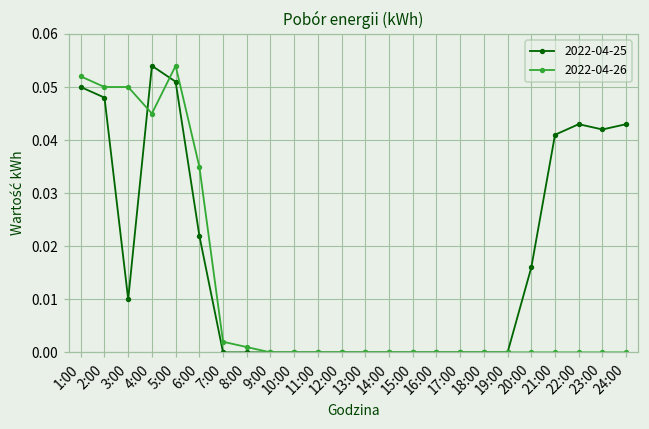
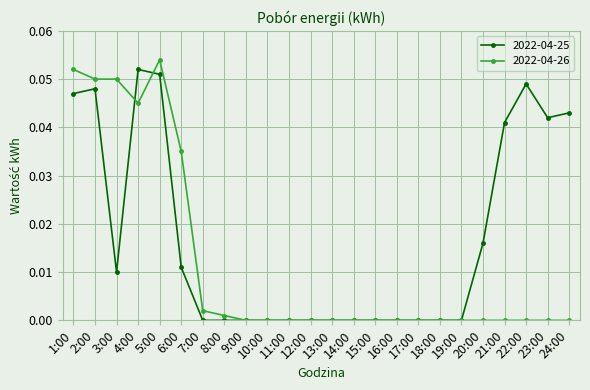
  {
    "2022-04-25": {
-     "1:00": 0.050,
+     "1:00": 0.047,
      "2:00": 0.048,
      "3:00": 0.010,
-     "4:00": 0.054,
+     "4:00": 0.052,
      "5:00": 0.051,
-     "6:00": 0.022,
+     "6:00": 0.011,
      "7:00": 0.000,
      "8:00": 0.000,
      "20:00": 0.016,
      "21:00": 0.041,
-     "22:00": 0.043,
+     "22:00": 0.049,
      "23:00": 0.042,
      "24:00": 0.043
    },
    "2022-04-26": {
      "1:00": 0.052,
      "2:00": 0.050,
      "3:00": 0.050,
      "4:00": 0.045,
      "5:00": 0.054,
      "6:00": 0.035,
      "7:00": 0.002,
      "8:00": 0.001,
      "20:00": 0.000,
      "21:00": 0.000,
      "22:00": 0.000,
      "23:00": 0.000,
      "24:00": 0.000
    }
  }
